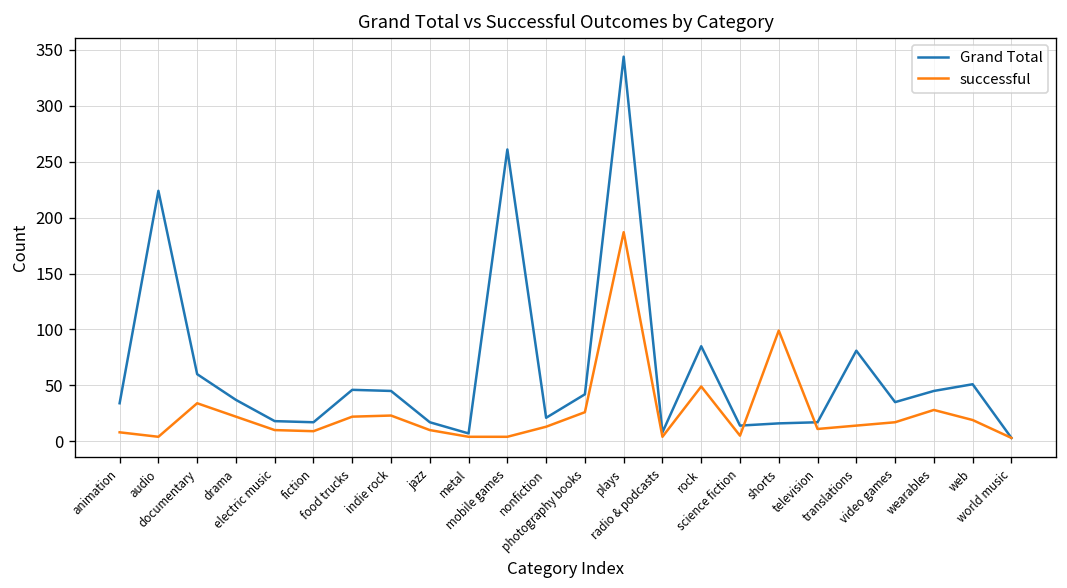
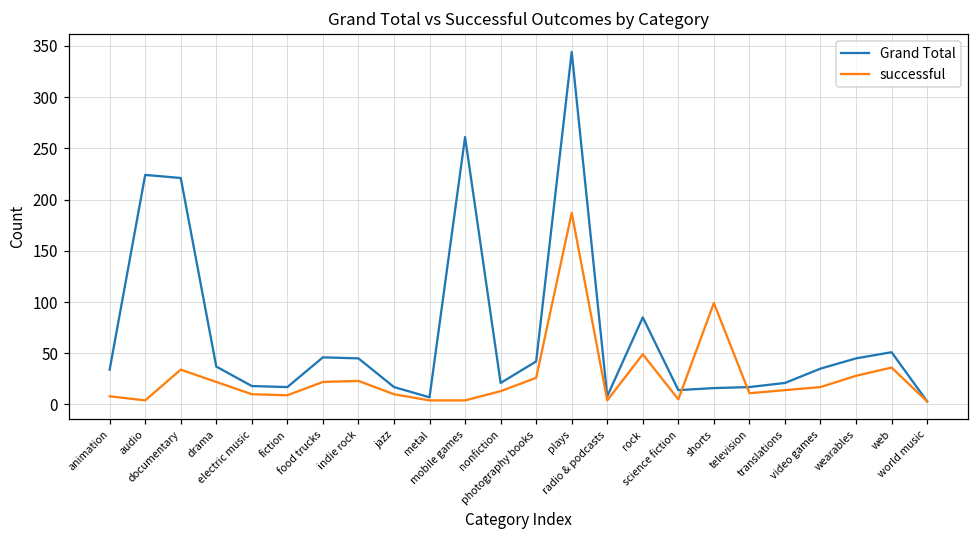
  {
    "Grand Total": {
      "animation": 30,
      "audio": 220,
-     "documentary": 60,
+     "documentary": 220,
      "drama": 40,
      "electric music": 20,
      "fiction": 20,
      "food trucks": 50,
      "indie rock": 50,
      "jazz": 20,
      "metal": 10,
      "mobile games": 260,
      "nonfiction": 20,
      "photography books": 40,
      "plays": 340,
      "radio & podcasts": 10,
      "rock": 90,
      "science fiction": 10,
      "shorts": 20,
      "television": 20,
-     "translations": 80,
+     "translations": 20,
      "video games": 40,
      "wearables": 50,
      "web": 50
    },
    "successful": {
      "animation": 10,
      "audio": 0,
      "documentary": 30,
      "drama": 20,
      "electric music": 10,
      "fiction": 10,
      "food trucks": 20,
      "indie rock": 20,
      "jazz": 10,
      "metal": 0,
      "mobile games": 0,
      "nonfiction": 10,
      "photography books": 30,
      "plays": 190,
      "radio & podcasts": 0,
      "rock": 50,
      "science fiction": 10,
      "shorts": 100,
      "television": 10,
      "translations": 10,
      "video games": 20,
      "wearables": 30,
-     "web": 20
+     "web": 40
    }
  }
